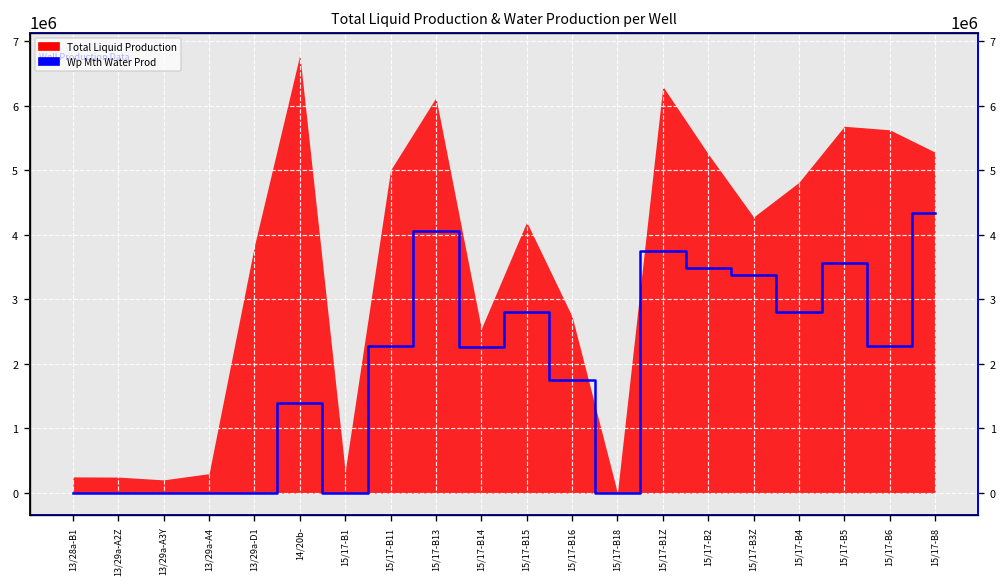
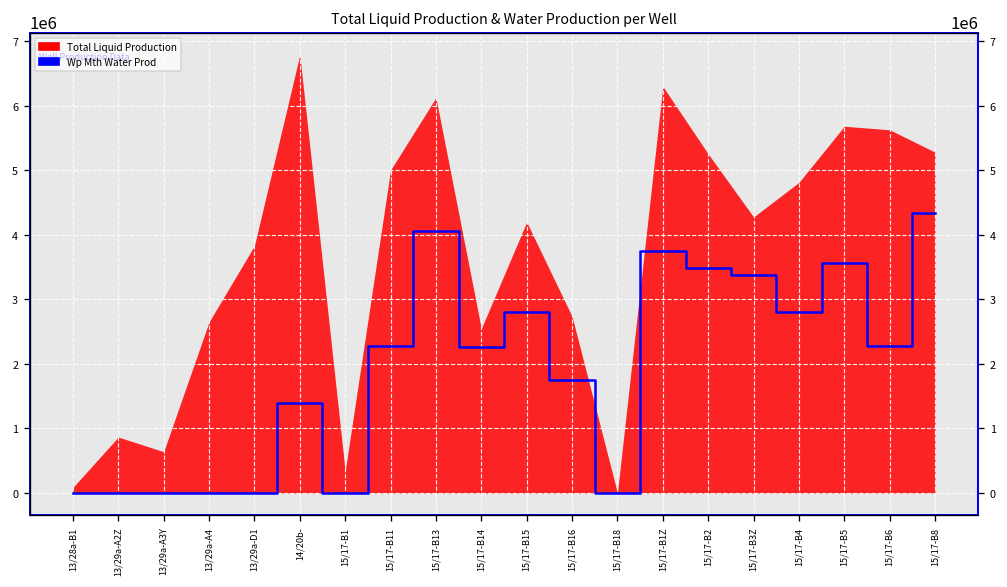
  {
    "Total Liquid Production": {
-     "13/28a-B1": 200000,
-     "13/29a-A2Z": 200000,
-     "13/29a-A3Y": 200000,
-     "13/29a-A4": 300000,
+     "13/28a-B1": 100000,
+     "13/29a-A2Z": 900000,
+     "13/29a-A3Y": 600000,
+     "13/29a-A4": 2700000,
      "13/29a-D1": 3800000,
      "14/20b-": 6800000,
      "15/17-B1": 300000,
      "15/17-B11": 5000000,
      "15/17-B13": 6100000,
      "15/17-B14": 2500000,
      "15/17-B15": 4200000,
      "15/17-B16": 2700000,
      "15/17-B1Z": 6300000,
      "15/17-B2": 5300000,
      "15/17-B3Z": 4300000,
      "15/17-B4": 4800000,
      "15/17-B5": 5700000,
      "15/17-B6": 5600000,
      "15/17-B8": 5300000
    },
    "Wp Mth Water Prod": {
      "13/28a-B1": 0,
      "13/29a-A2Z": 0,
      "13/29a-A3Y": 0,
      "13/29a-A4": 0,
      "13/29a-D1": 0,
      "14/20b-": 1400000,
      "15/17-B1": 0,
      "15/17-B11": 2300000,
      "15/17-B13": 4100000,
      "15/17-B14": 2300000,
      "15/17-B15": 2800000,
      "15/17-B16": 1800000,
      "15/17-B1Z": 3800000,
      "15/17-B2": 3500000,
      "15/17-B3Z": 3400000,
      "15/17-B4": 2800000,
      "15/17-B5": 3600000,
      "15/17-B6": 2300000,
      "15/17-B8": 4300000
    }
  }
